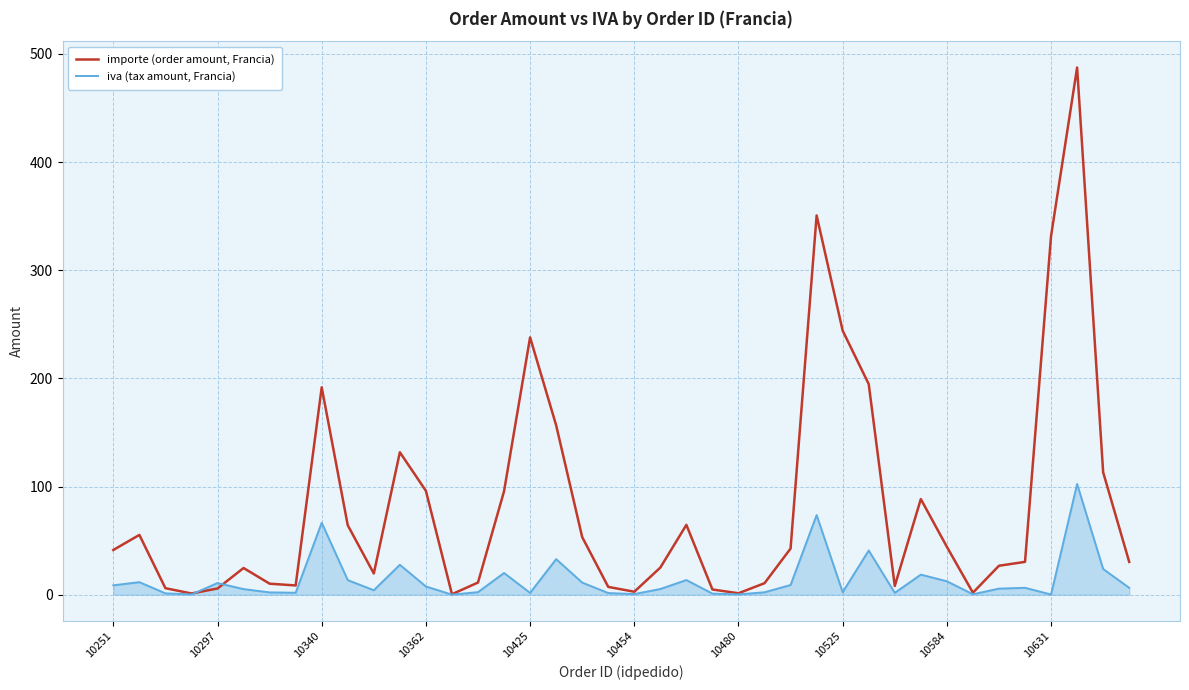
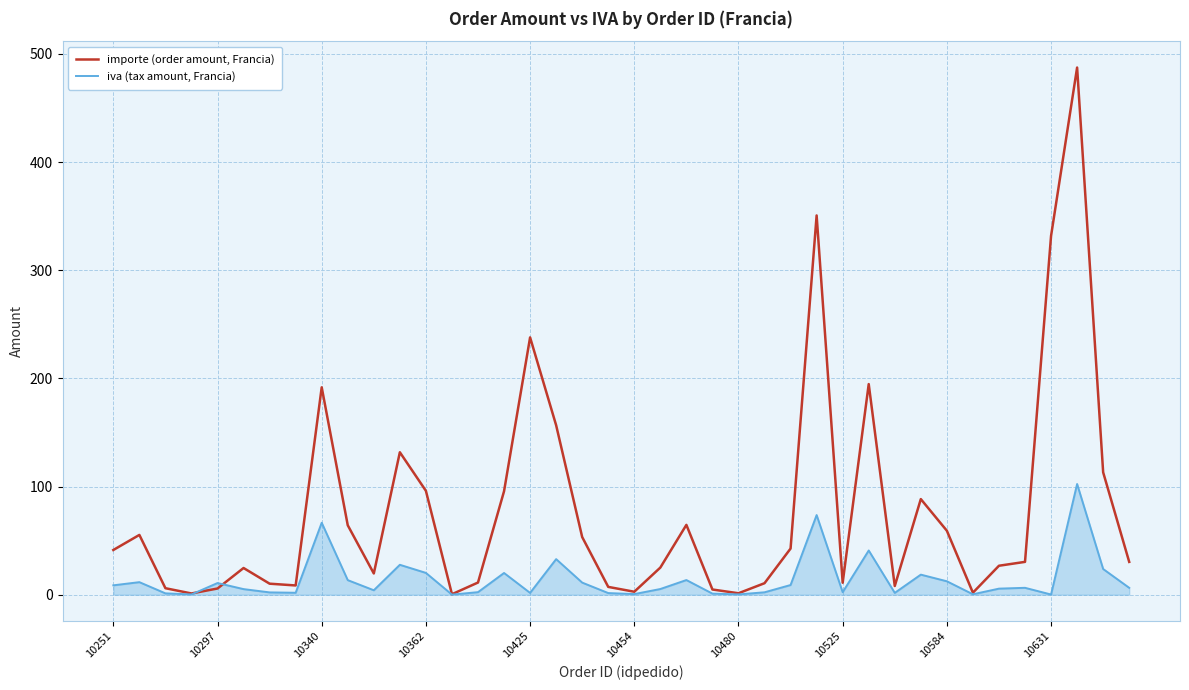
  {
    "importe (order amount, Francia)": {
      "10251": 41,
      "10297": 6,
      "10340": 192,
      "10362": 96,
      "10425": 238,
-     "10525": 244,
-     "10584": 44,
+     "10525": 11,
+     "10584": 59,
      "10631": 332
    },
    "iva (tax amount, Francia)": {
      "10251": 9,
      "10297": 11,
      "10340": 67,
-     "10362": 8,
+     "10362": 20,
      "10425": 2,
      "10525": 2,
      "10584": 12,
      "10631": 0
    }
  }
